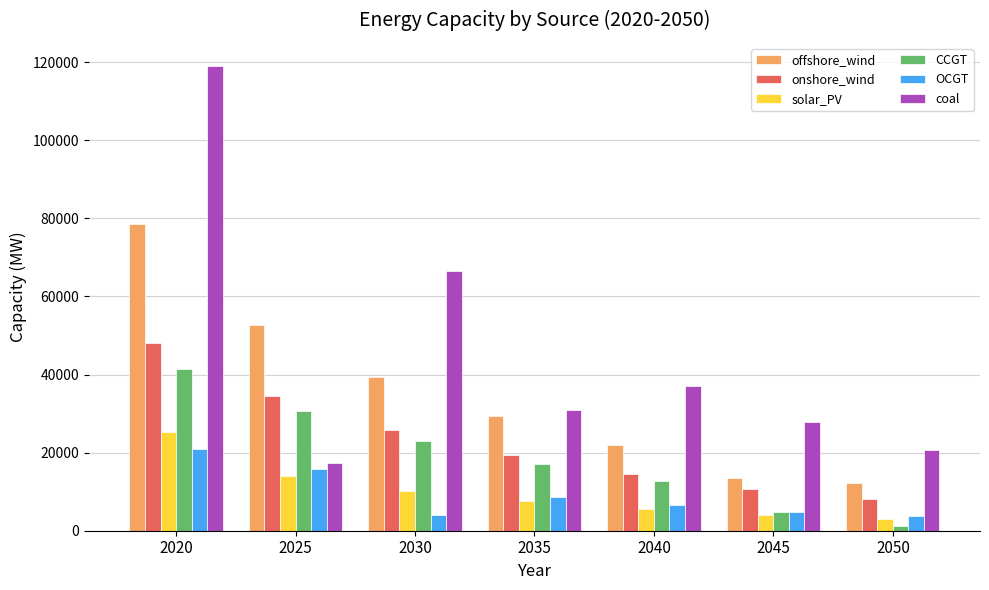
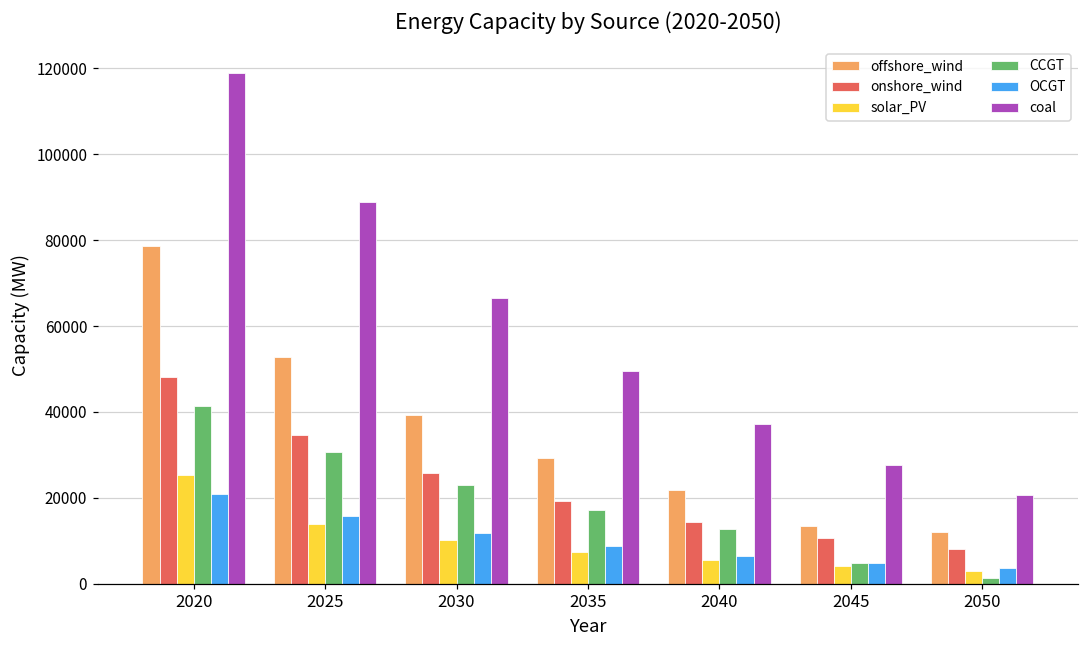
  {
    "offshore_wind": {
      "2020": 79000,
      "2025": 53000,
      "2030": 39000,
      "2035": 29000,
      "2040": 22000,
      "2045": 14000,
      "2050": 12000
    },
    "onshore_wind": {
      "2020": 48000,
      "2025": 35000,
      "2030": 26000,
      "2035": 19000,
      "2040": 14000,
      "2045": 11000,
      "2050": 8000
    },
    "solar_PV": {
      "2020": 25000,
      "2025": 14000,
      "2030": 10000,
      "2035": 7000,
      "2040": 6000,
      "2045": 4000,
      "2050": 3000
    },
    "CCGT": {
      "2020": 41000,
      "2025": 31000,
      "2030": 23000,
      "2035": 17000,
      "2040": 13000,
      "2045": 5000,
      "2050": 1000
    },
    "OCGT": {
      "2020": 21000,
      "2025": 16000,
-     "2030": 4000,
+     "2030": 12000,
      "2035": 9000,
      "2040": 7000,
      "2045": 5000,
      "2050": 4000
    },
    "coal": {
      "2020": 119000,
-     "2025": 17000,
+     "2025": 89000,
      "2030": 66000,
-     "2035": 31000,
+     "2035": 50000,
      "2040": 37000,
      "2045": 28000,
      "2050": 21000
    }
  }
